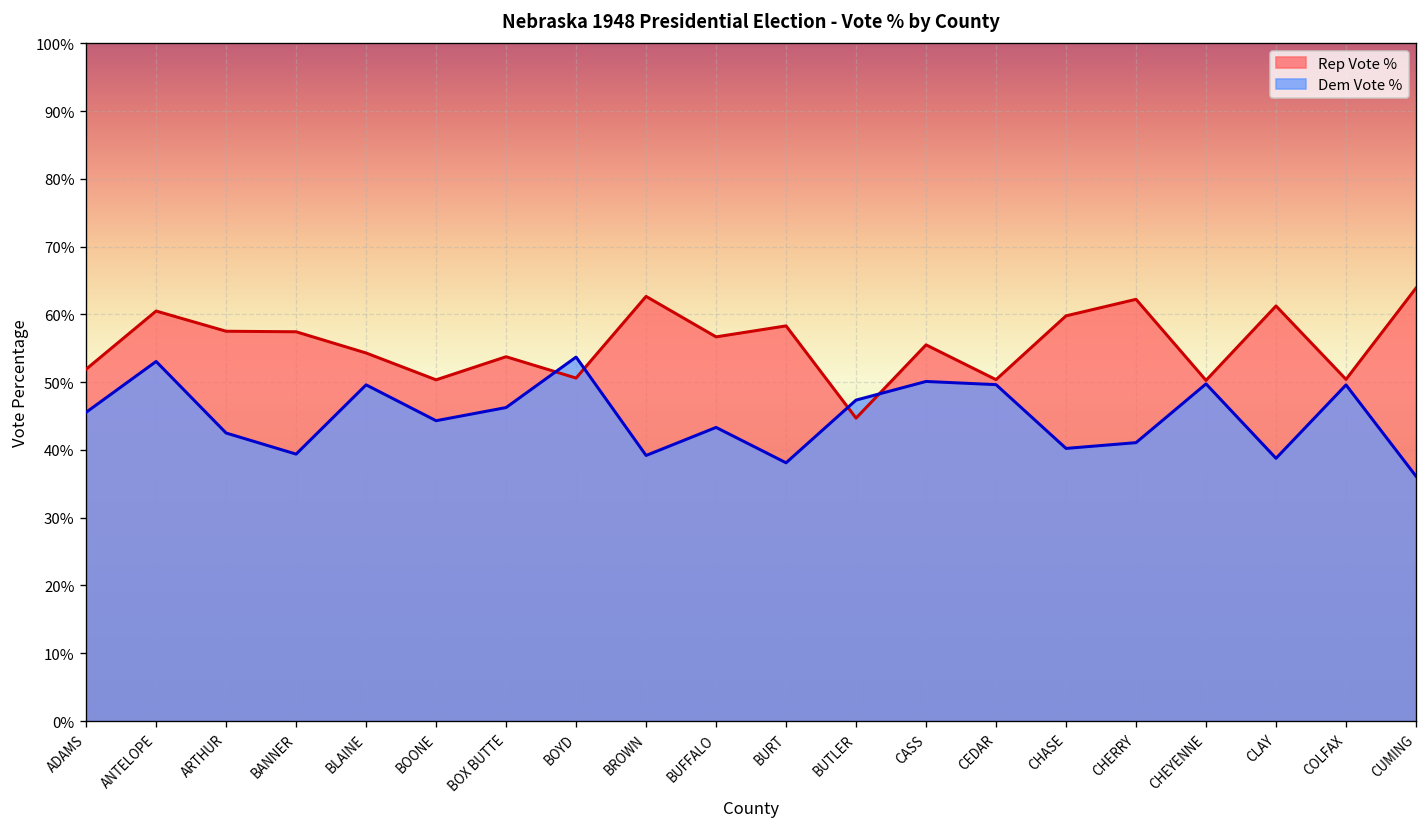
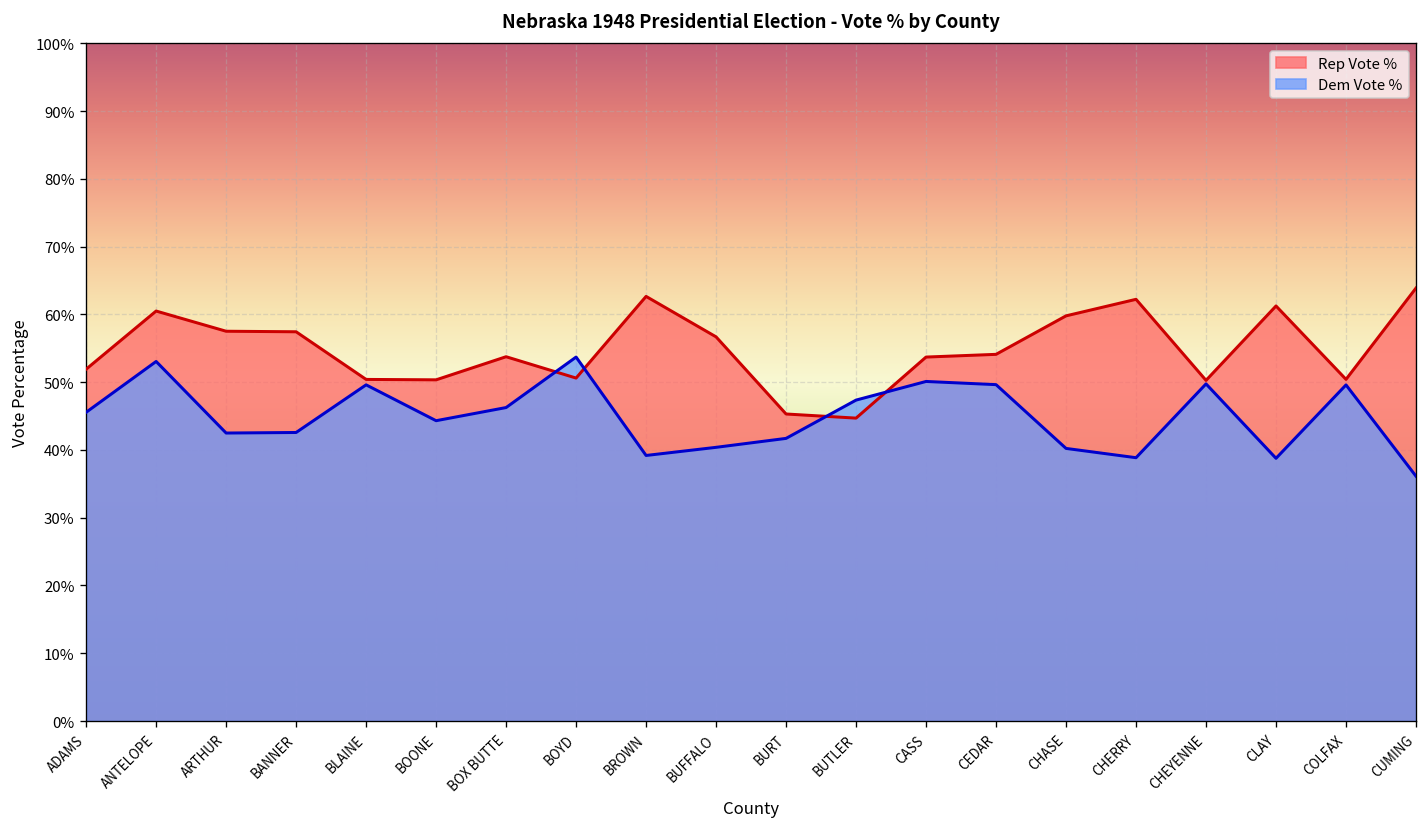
  {
    "Rep Vote %": {
      "ADAMS": "52%",
      "ANTELOPE": "60%",
      "ARTHUR": "58%",
      "BANNER": "57%",
-     "BLAINE": "54%",
+     "BLAINE": "50%",
      "BOONE": "50%",
      "BOX BUTTE": "54%",
      "BOYD": "51%",
      "BROWN": "63%",
      "BUFFALO": "57%",
-     "BURT": "58%",
+     "BURT": "45%",
      "BUTLER": "45%",
-     "CASS": "56%",
-     "CEDAR": "50%",
+     "CASS": "54%",
+     "CEDAR": "54%",
      "CHASE": "60%",
      "CHERRY": "62%",
      "CHEYENNE": "50%",
      "CLAY": "61%",
      "COLFAX": "50%",
      "CUMING": "64%"
    },
    "Dem Vote %": {
      "ADAMS": "46%",
      "ANTELOPE": "53%",
      "ARTHUR": "42%",
-     "BANNER": "39%",
+     "BANNER": "43%",
      "BLAINE": "50%",
      "BOONE": "44%",
      "BOX BUTTE": "46%",
      "BOYD": "54%",
      "BROWN": "39%",
-     "BUFFALO": "43%",
-     "BURT": "38%",
+     "BUFFALO": "40%",
+     "BURT": "42%",
      "BUTLER": "47%",
      "CASS": "50%",
      "CEDAR": "50%",
      "CHASE": "40%",
-     "CHERRY": "41%",
+     "CHERRY": "39%",
      "CHEYENNE": "50%",
      "CLAY": "39%",
      "COLFAX": "50%",
      "CUMING": "36%"
    }
  }
